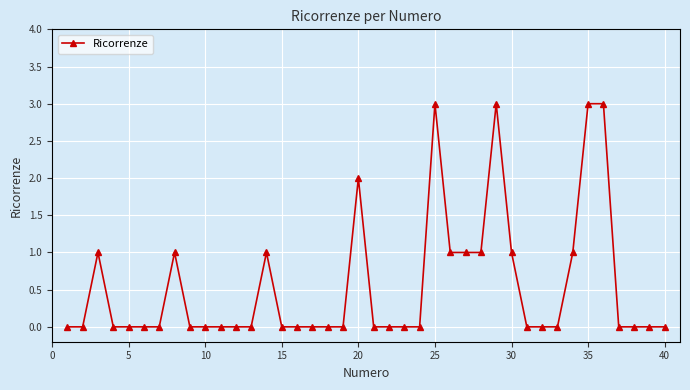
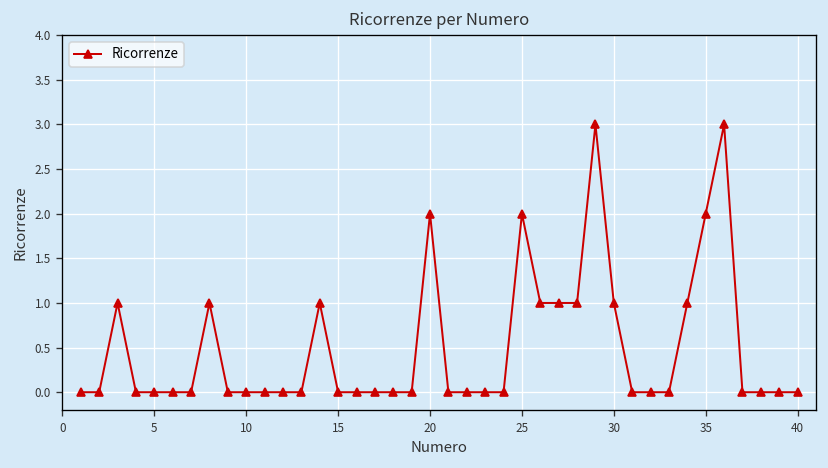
  {
    "5": 0,
    "10": 0,
    "15": 0,
    "20": 2,
-   "25": 3,
+   "25": 2,
    "30": 1,
-   "35": 3,
+   "35": 2,
    "40": 0
  }
